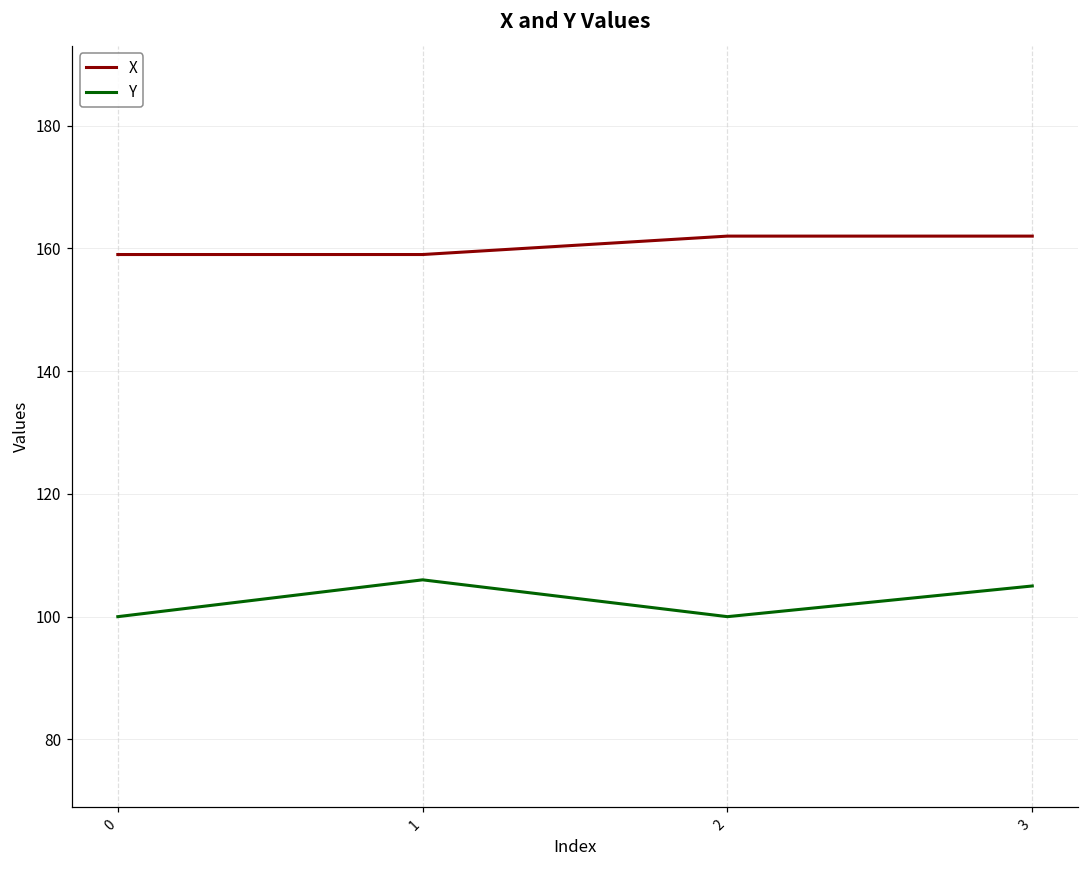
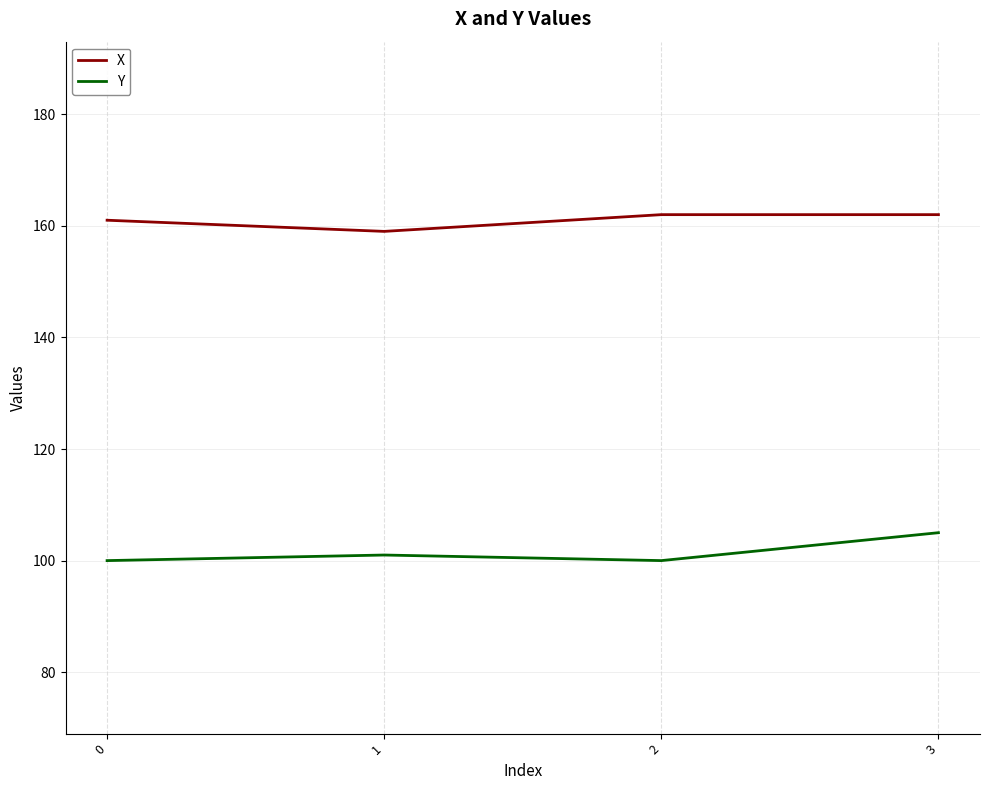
  {
    "X": {
-     "0": 159,
+     "0": 161,
      "1": 159,
      "2": 162,
      "3": 162
    },
    "Y": {
      "0": 100,
-     "1": 106,
+     "1": 101,
      "2": 100,
      "3": 105
    }
  }
